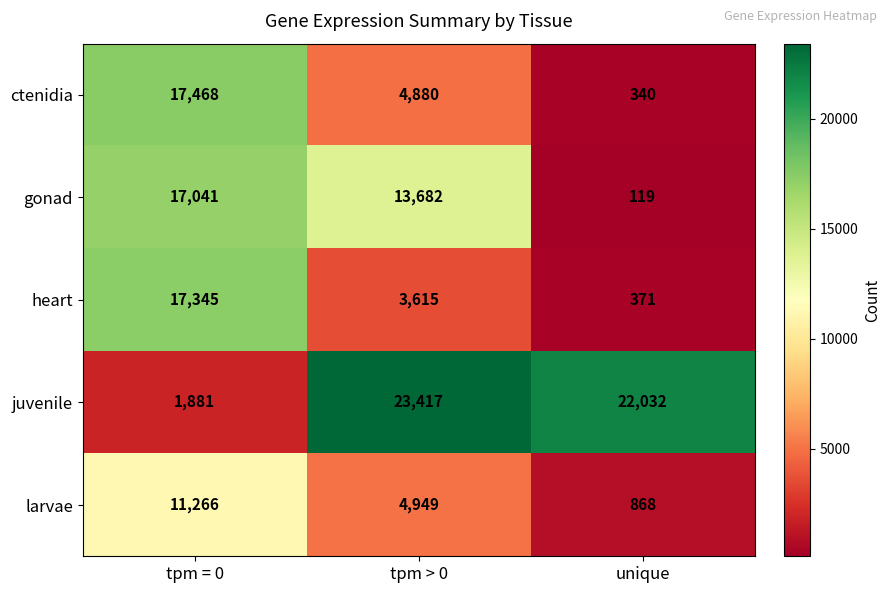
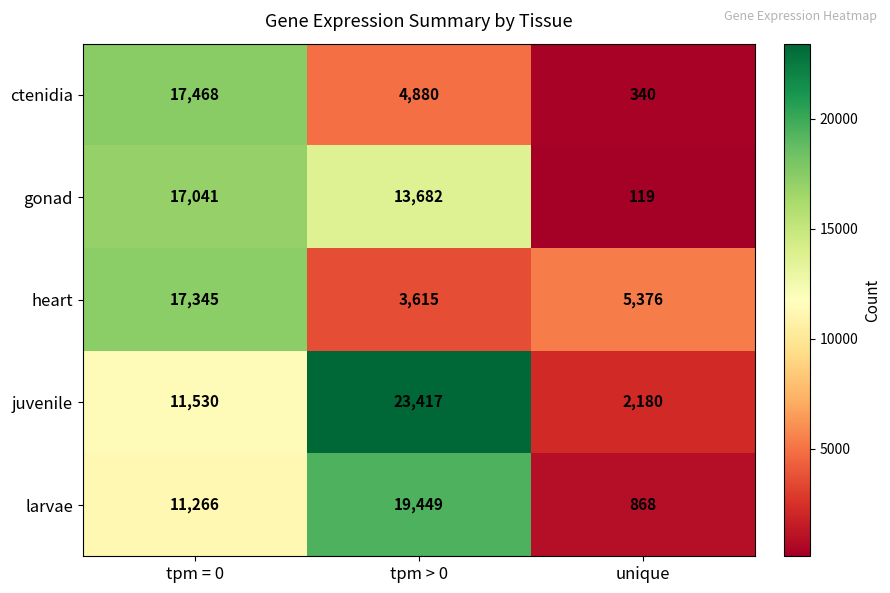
  {
    "ctenidia": {
      "tpm = 0": "17,468",
      "tpm > 0": "4,880",
      "unique": "340"
    },
    "gonad": {
      "tpm = 0": "17,041",
      "tpm > 0": "13,682",
      "unique": "119"
    },
    "heart": {
      "tpm = 0": "17,345",
      "tpm > 0": "3,615",
-     "unique": "371"
+     "unique": "5,376"
    },
    "juvenile": {
-     "tpm = 0": "1,881",
+     "tpm = 0": "11,530",
      "tpm > 0": "23,417",
-     "unique": "22,032"
+     "unique": "2,180"
    },
    "larvae": {
      "tpm = 0": "11,266",
-     "tpm > 0": "4,949",
+     "tpm > 0": "19,449",
      "unique": "868"
    }
  }
